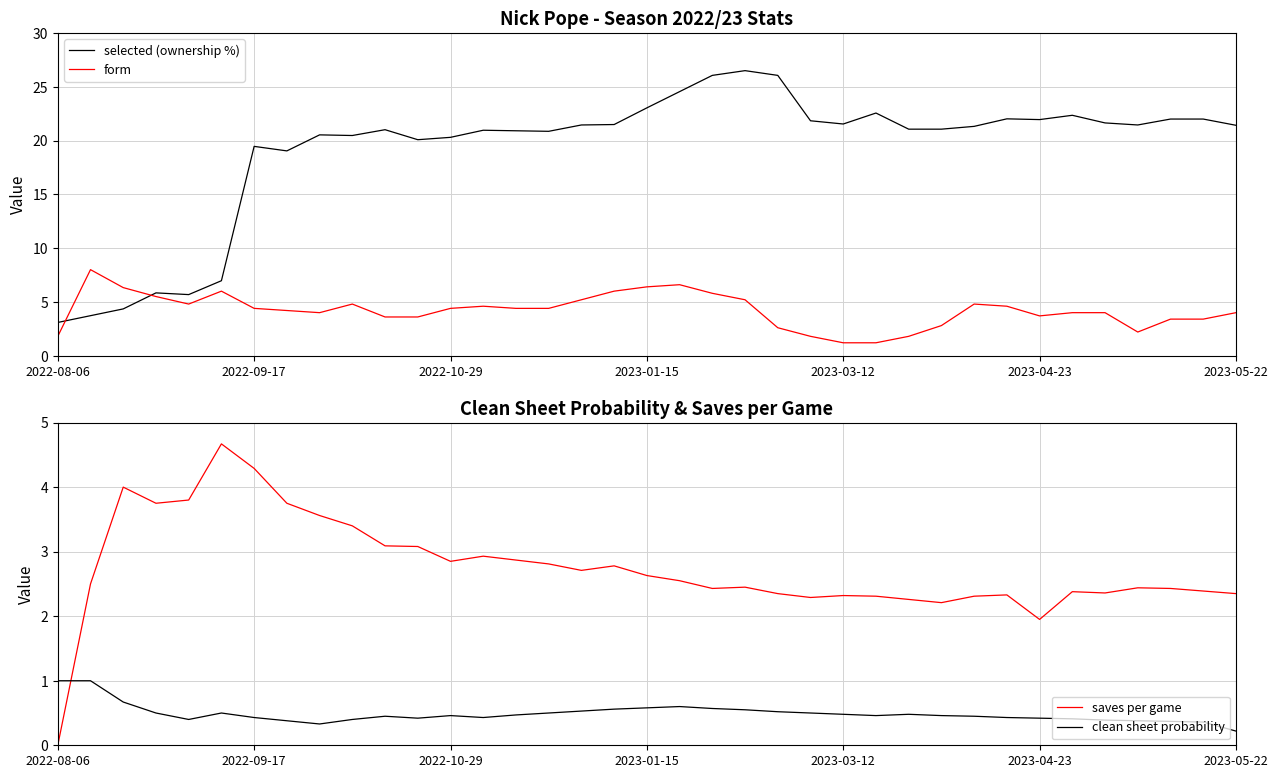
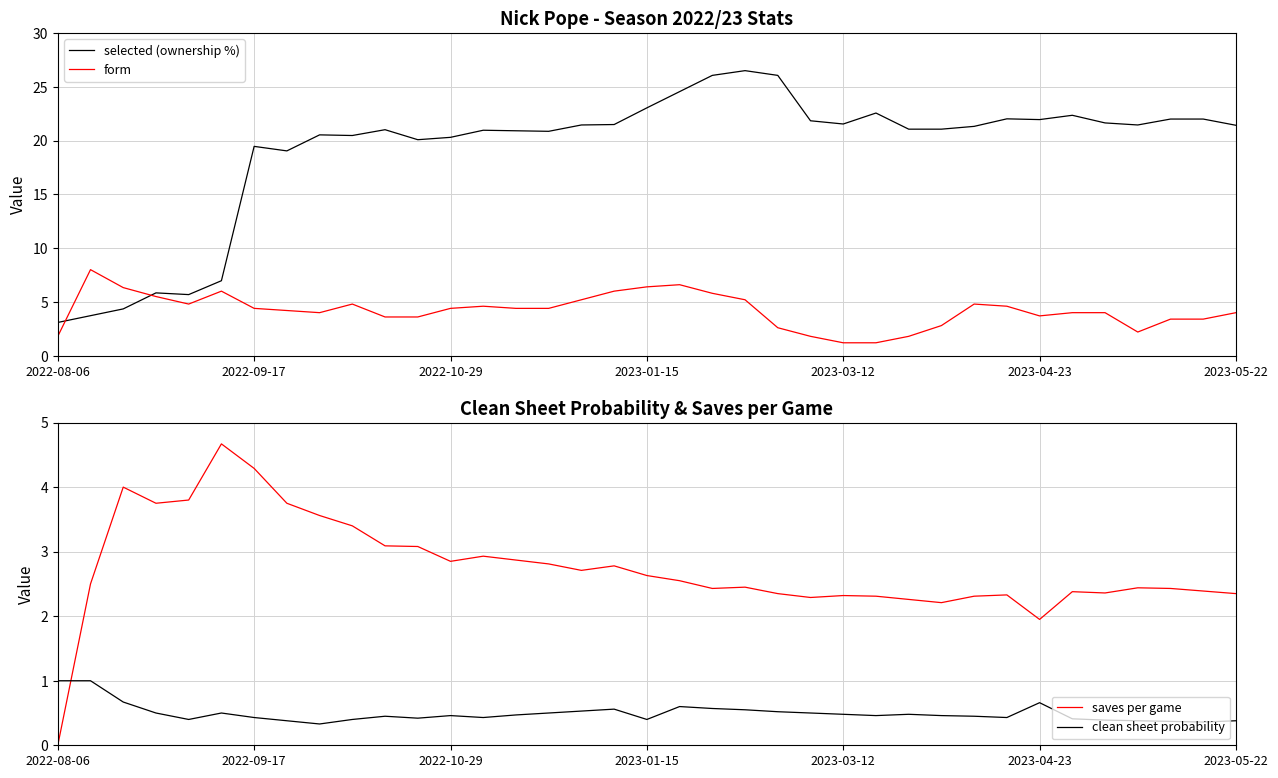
  {
    "Nick Pope - Season 2022/23 Stats": {
      "selected (ownership %)": {
        "2022-08-06": 3.1,
        "2022-09-17": 19.5,
        "2022-10-29": 20.3,
        "2023-01-15": 23.0,
        "2023-03-12": 21.5,
        "2023-04-23": 22.0,
        "2023-05-22": 21.4
      },
      "form": {
        "2022-08-06": 1.8,
        "2022-09-17": 4.4,
        "2022-10-29": 4.4,
        "2023-01-15": 6.4,
        "2023-03-12": 1.2,
        "2023-04-23": 3.7,
        "2023-05-22": 4.0
      }
    },
    "Clean Sheet Probability & Saves per Game": {
      "saves per game": {
        "2022-08-06": 0.0,
        "2022-09-17": 4.3,
        "2022-10-29": 2.9,
        "2023-01-15": 2.6,
        "2023-03-12": 2.3,
        "2023-04-23": 2.0,
        "2023-05-22": 2.4
      },
      "clean sheet probability": {
        "2022-08-06": 1.0,
        "2022-09-17": 0.4,
        "2022-10-29": 0.5,
-       "2023-01-15": 0.6,
+       "2023-01-15": 0.4,
        "2023-03-12": 0.5,
-       "2023-04-23": 0.4,
-       "2023-05-22": 0.2
+       "2023-04-23": 0.7,
+       "2023-05-22": 0.4
      }
    }
  }
